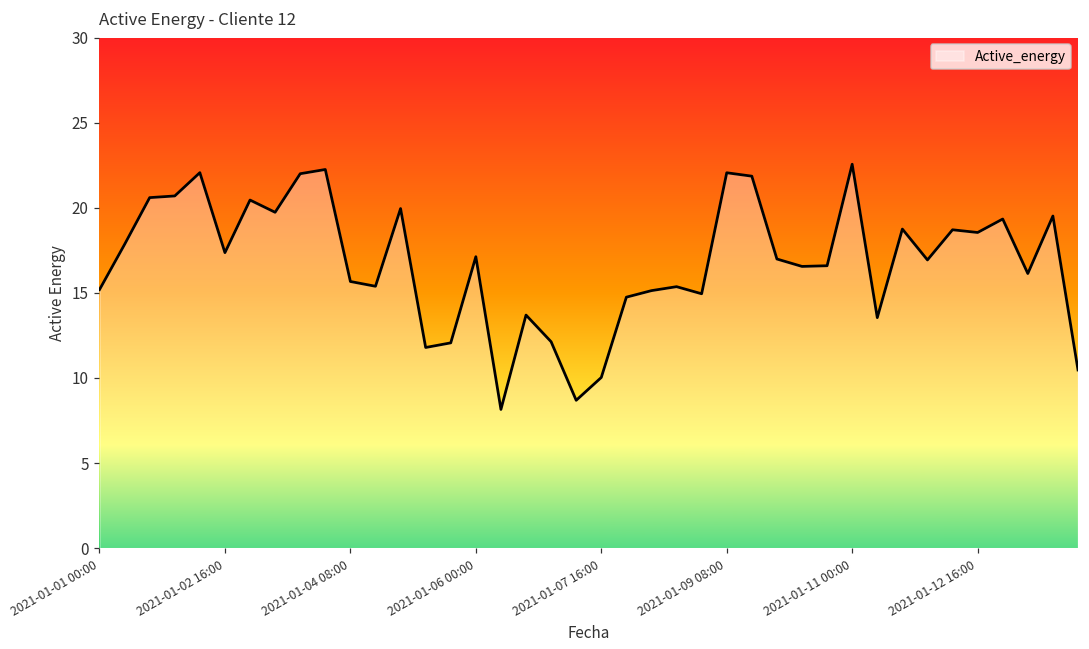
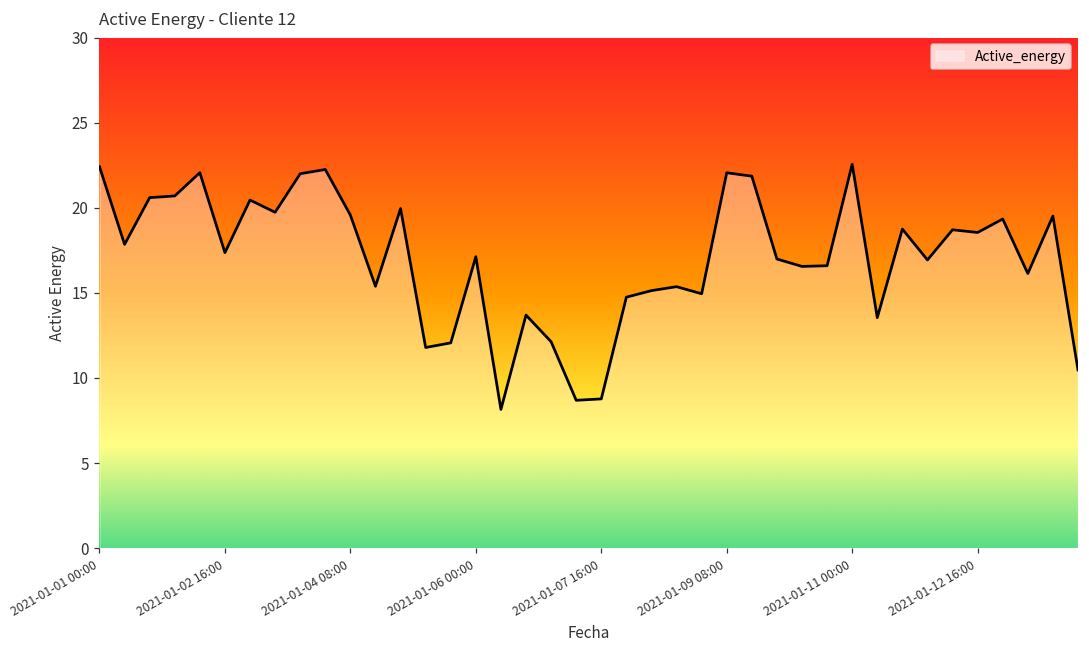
  {
-   "2021-01-01 00:00": 15.2,
+   "2021-01-01 00:00": 22.4,
    "2021-01-02 16:00": 17.4,
-   "2021-01-04 08:00": 15.7,
+   "2021-01-04 08:00": 19.6,
    "2021-01-06 00:00": 17.1,
-   "2021-01-07 16:00": 10.0,
+   "2021-01-07 16:00": 8.8,
    "2021-01-09 08:00": 22.1,
    "2021-01-11 00:00": 22.6,
    "2021-01-12 16:00": 18.5
  }
